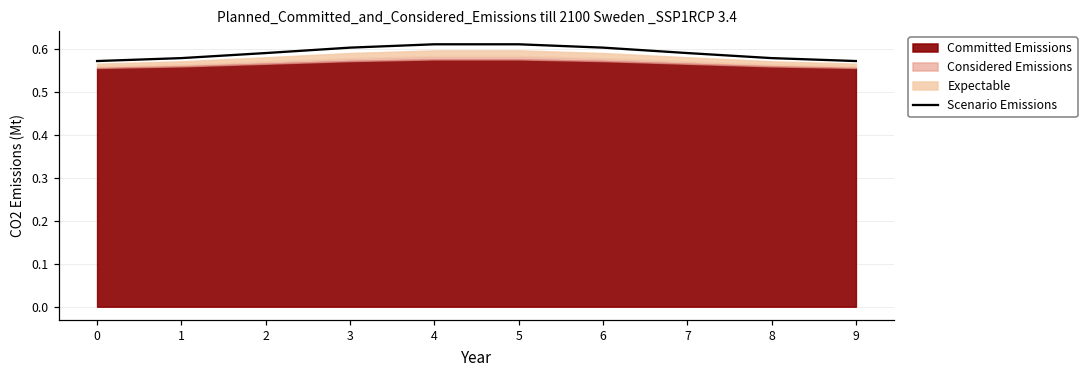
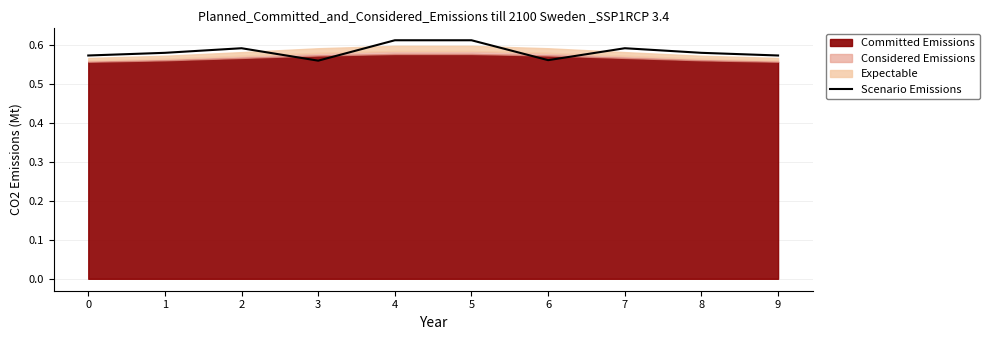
  {
    "Scenario Emissions": {
      "1": 0.58,
      "2": 0.59,
-     "3": 0.60,
+     "3": 0.56,
      "4": 0.61,
      "5": 0.61,
-     "6": 0.60,
+     "6": 0.56,
      "7": 0.59,
      "8": 0.58
    },
    "Committed Emissions": {
      "3": 0.57,
      "4": 0.58,
      "5": 0.58,
      "6": 0.57
    }
  }
